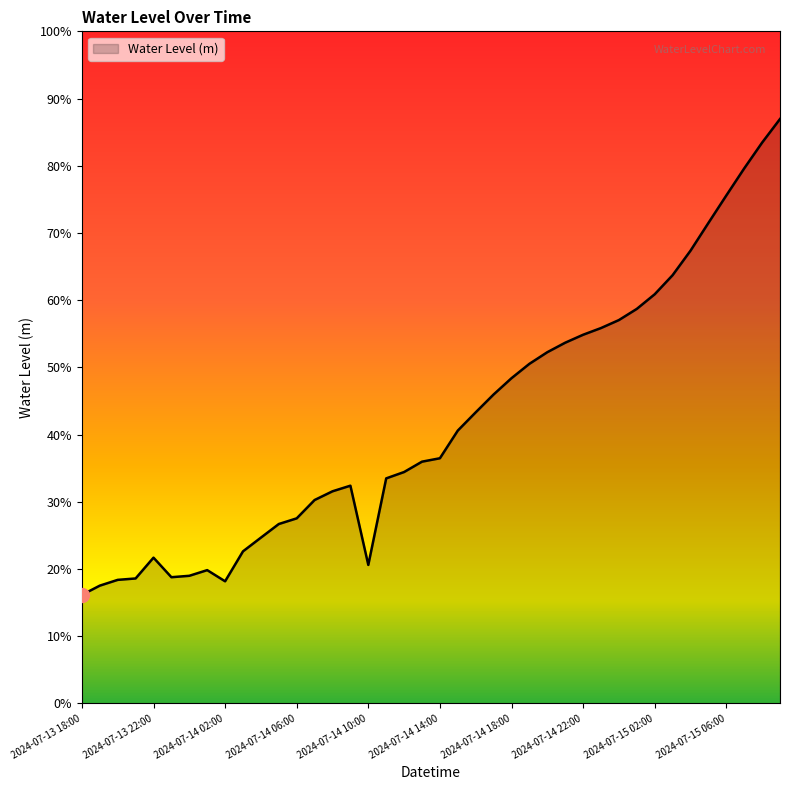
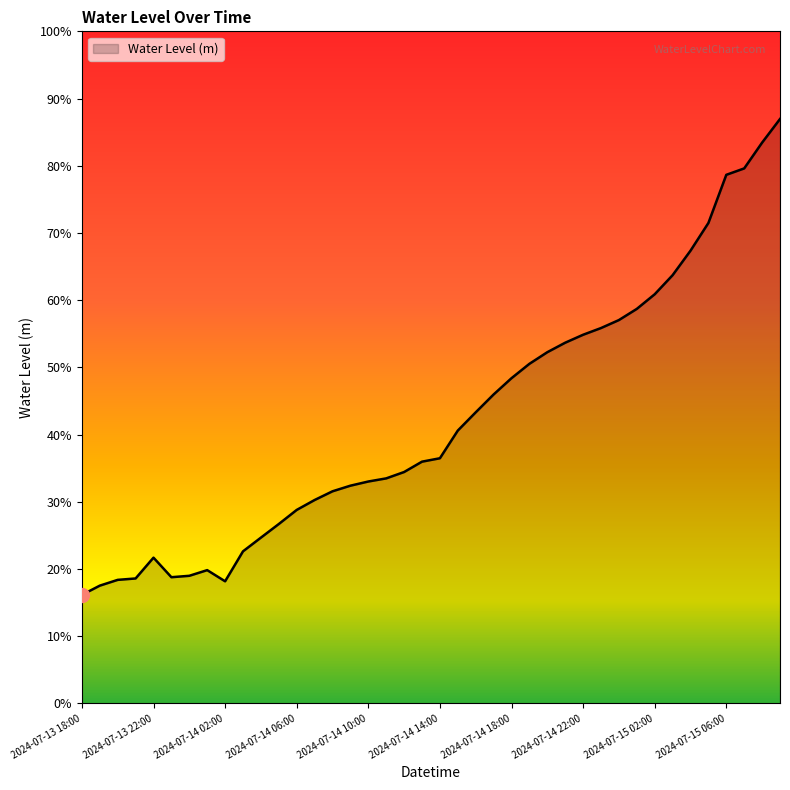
  {
    "Water Level (m)": {
      "2024-07-13 22:00": "22%",
      "2024-07-14 02:00": "18%",
-     "2024-07-14 06:00": "28%",
-     "2024-07-14 10:00": "21%",
+     "2024-07-14 06:00": "29%",
+     "2024-07-14 10:00": "33%",
      "2024-07-14 14:00": "36%",
      "2024-07-14 18:00": "48%",
      "2024-07-14 22:00": "55%",
      "2024-07-15 02:00": "61%",
-     "2024-07-15 06:00": "76%"
+     "2024-07-15 06:00": "79%"
    }
  }
